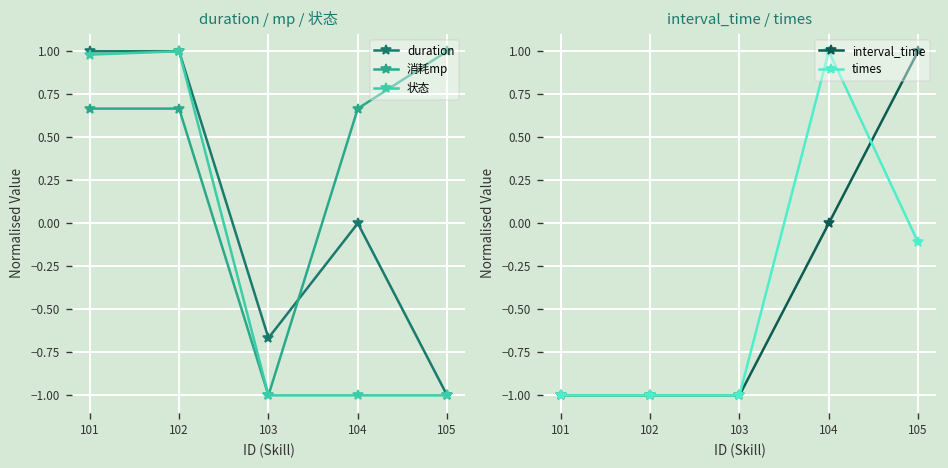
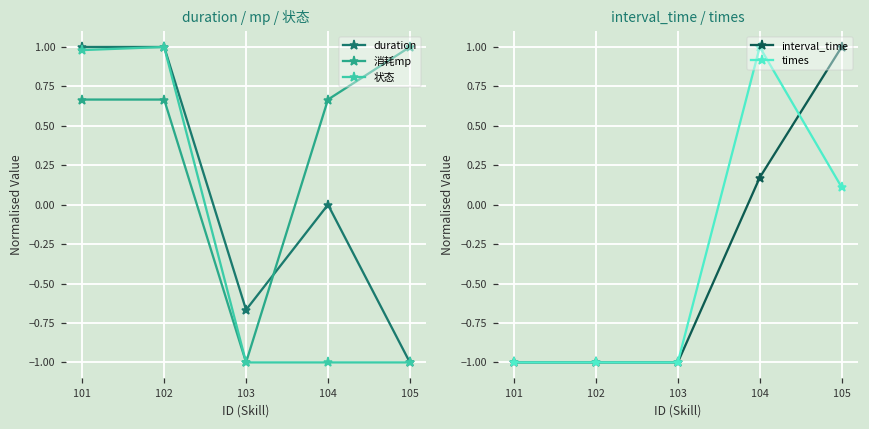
  {
    "interval_time / times": {
      "interval_time": {
-       "104": 0.00
+       "104": 0.17
      },
      "times": {
-       "105": -0.11
+       "105": 0.11
      }
    }
  }
